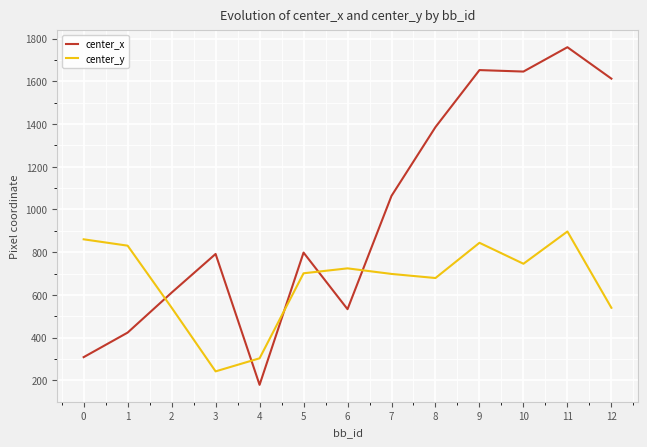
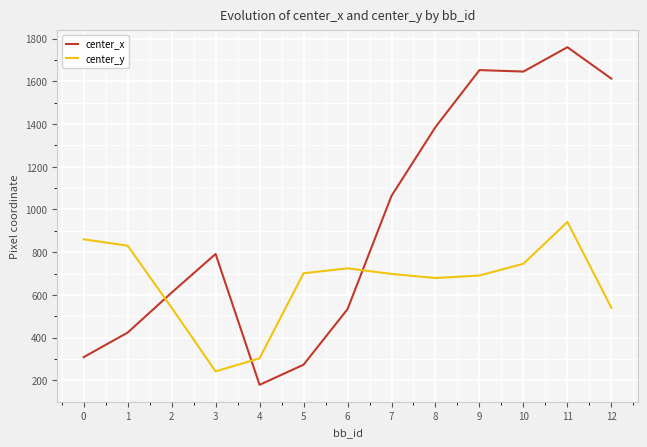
  {
    "center_x": {
      "0": 310,
      "1": 420,
      "2": 610,
      "3": 790,
      "4": 180,
-     "5": 800,
+     "5": 270,
      "6": 530,
      "7": 1060,
      "8": 1390,
      "9": 1650,
      "10": 1650,
      "11": 1760,
      "12": 1610
    },
    "center_y": {
      "0": 860,
      "1": 830,
      "2": 540,
      "3": 240,
      "4": 300,
      "5": 700,
      "6": 720,
      "7": 700,
      "8": 680,
-     "9": 840,
+     "9": 690,
      "10": 750,
-     "11": 900,
+     "11": 940,
      "12": 540
    }
  }
